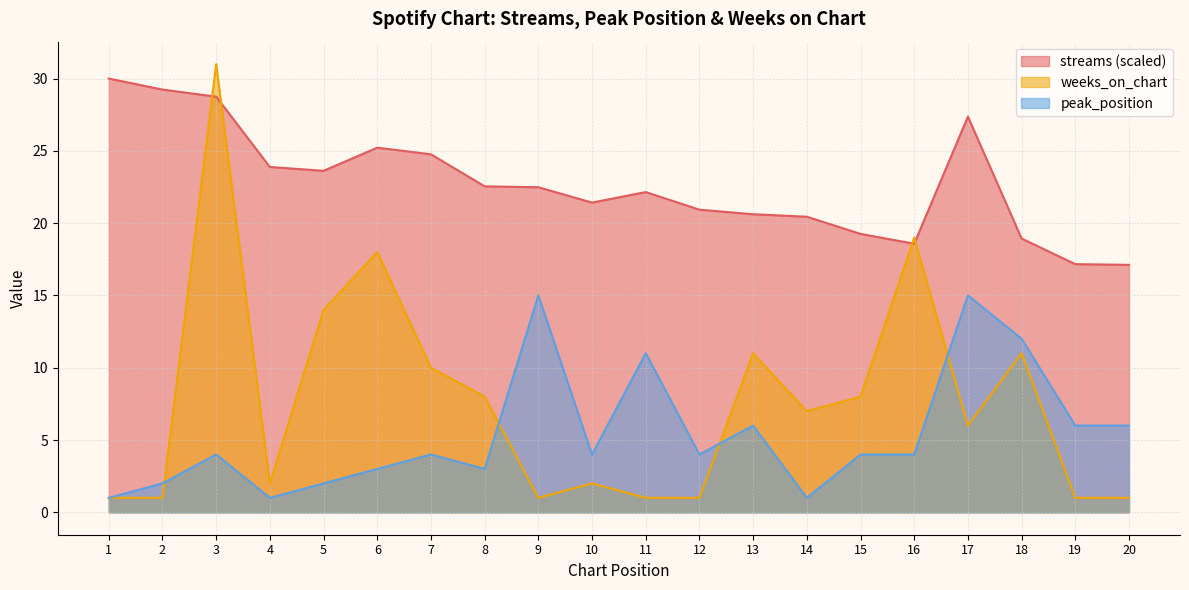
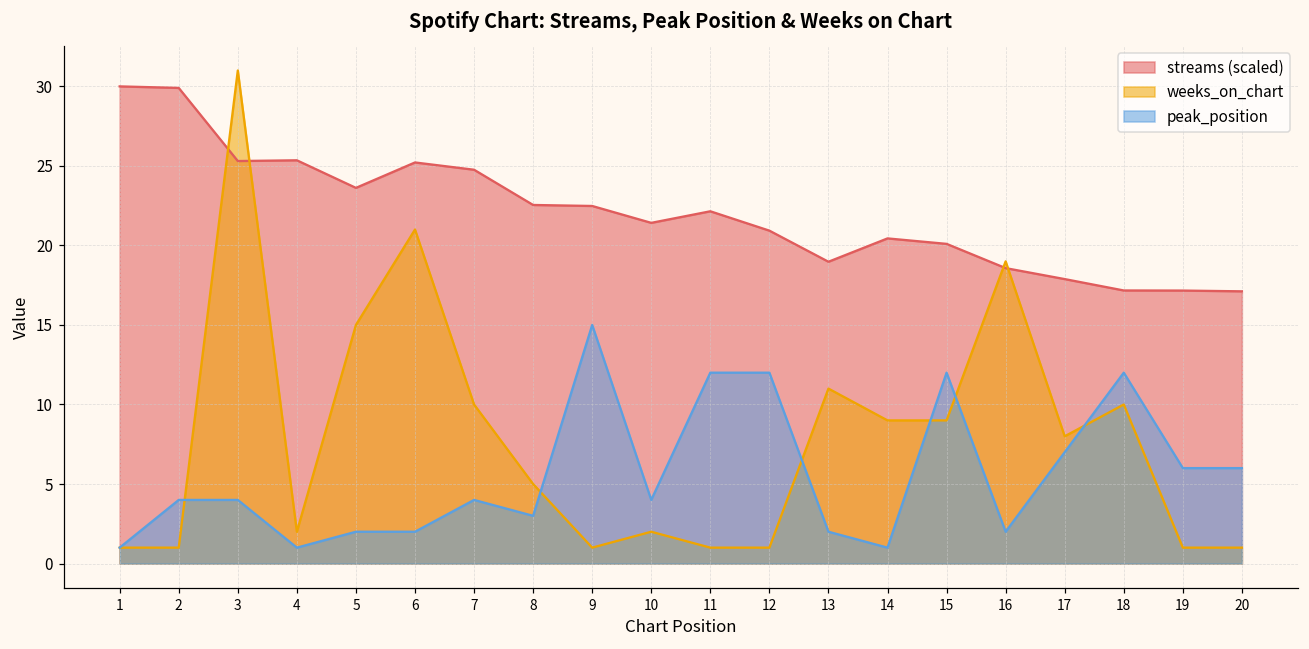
  {
    "streams (scaled)": {
      "1": 30.0,
-     "2": 29.2,
-     "3": 28.7,
-     "4": 23.9,
+     "2": 29.9,
+     "3": 25.3,
+     "4": 25.4,
      "5": 23.6,
      "6": 25.2,
      "7": 24.8,
      "8": 22.5,
      "9": 22.5,
      "10": 21.4,
      "11": 22.1,
      "12": 20.9,
-     "13": 20.6,
+     "13": 19.0,
      "14": 20.4,
-     "15": 19.3,
+     "15": 20.1,
      "16": 18.6,
-     "17": 27.4,
-     "18": 18.9,
+     "17": 17.9,
+     "18": 17.2,
      "19": 17.2,
      "20": 17.1
    },
    "weeks_on_chart": {
      "2": 1,
      "3": 31,
      "4": 2,
-     "5": 14,
-     "6": 18,
+     "5": 15,
+     "6": 21,
      "7": 10,
-     "8": 8,
+     "8": 5,
      "9": 1,
      "10": 2,
      "11": 1,
      "12": 1,
      "13": 11,
-     "14": 7,
-     "15": 8,
+     "14": 9,
+     "15": 9,
      "16": 19,
-     "17": 6,
-     "18": 11,
+     "17": 8,
+     "18": 10,
      "19": 1,
      "20": 1
    },
    "peak_position": {
-     "2": 2,
+     "2": 4,
      "3": 4,
      "4": 1,
      "5": 2,
-     "6": 3,
+     "6": 2,
      "7": 4,
      "8": 3,
      "9": 15,
      "10": 4,
-     "11": 11,
-     "12": 4,
-     "13": 6,
+     "11": 12,
+     "12": 12,
+     "13": 2,
      "14": 1,
-     "15": 4,
-     "16": 4,
-     "17": 15,
+     "15": 12,
+     "16": 2,
+     "17": 7,
      "18": 12,
      "19": 6,
      "20": 6
    }
  }
